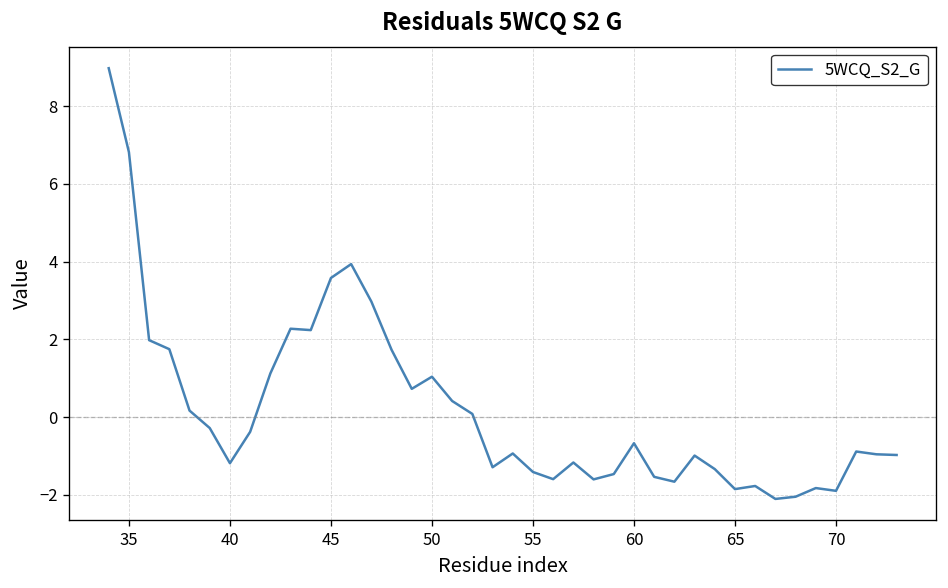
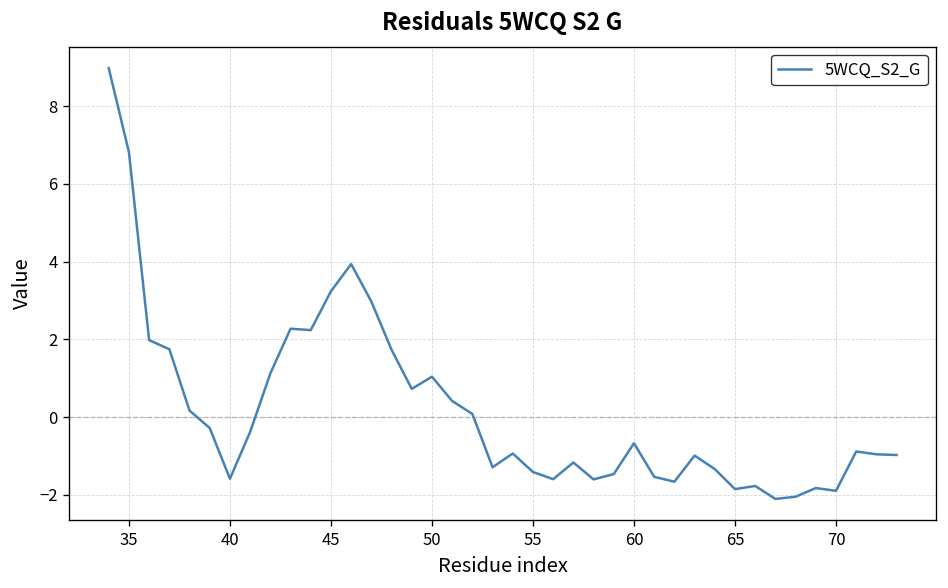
  {
    "35": 6.8,
-   "40": -1.2,
-   "45": 3.6,
+   "40": -1.6,
+   "45": 3.2,
    "50": 1.0,
    "55": -1.4,
    "60": -0.7,
    "65": -1.9,
    "70": -1.9
  }
